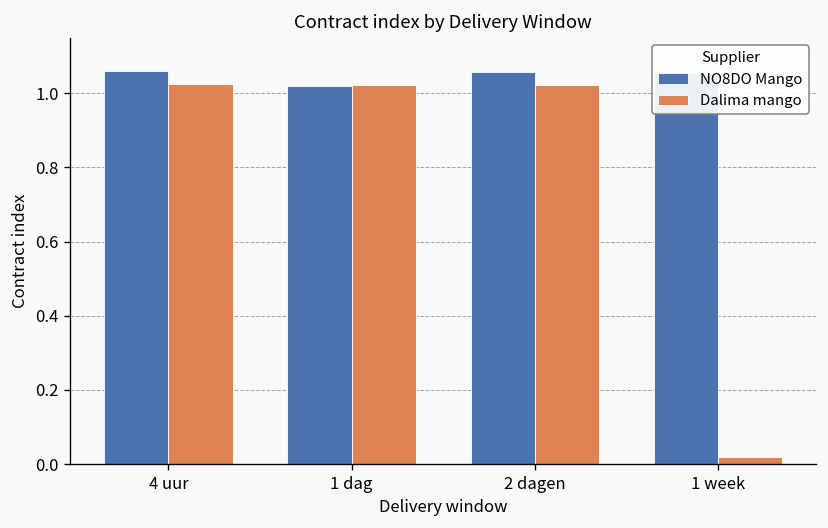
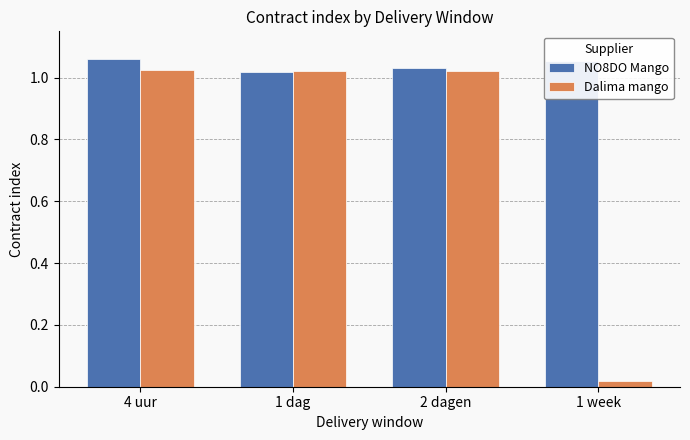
  {
    "NO8DO Mango": {
      "4 uur": 1.06,
      "1 dag": 1.02,
-     "2 dagen": 1.06
+     "2 dagen": 1.03
    },
    "Dalima mango": {
      "4 uur": 1.03,
      "1 dag": 1.02,
      "2 dagen": 1.02,
      "1 week": 0.02
    }
  }
